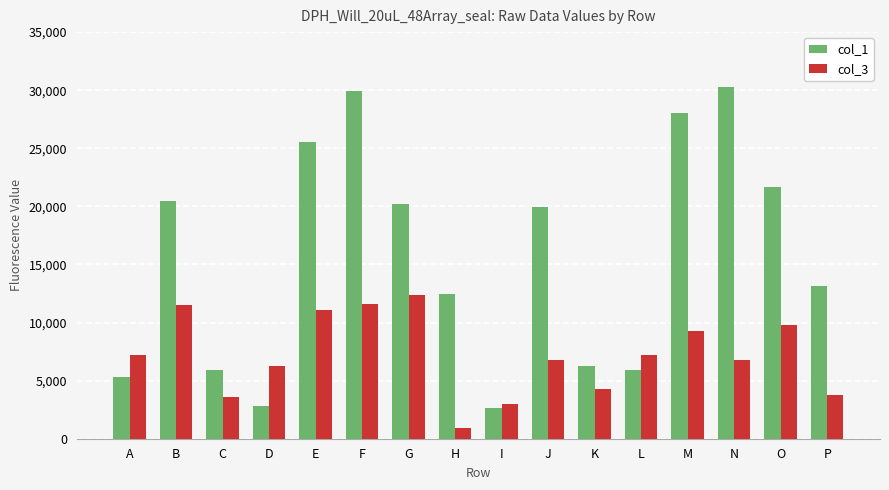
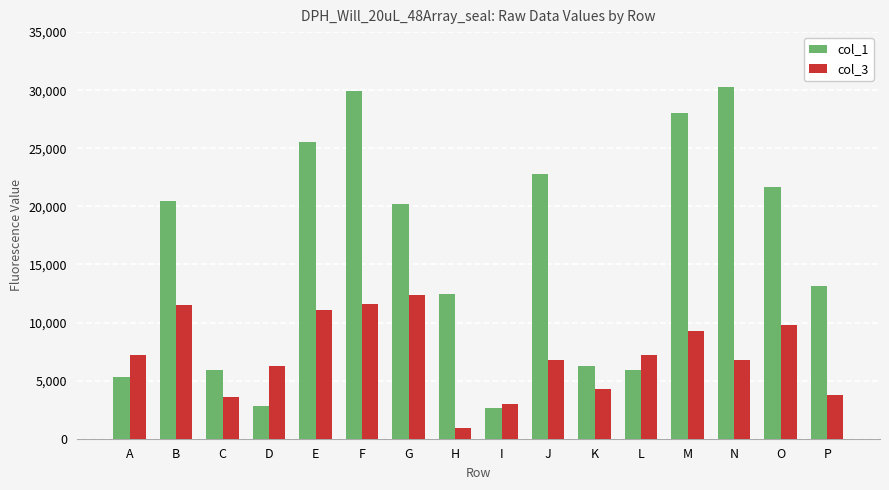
  {
    "col_1": {
      "A": "5,300",
      "B": "20,500",
      "C": "5,900",
      "D": "2,800",
      "E": "25,500",
      "F": "29,900",
      "G": "20,200",
      "H": "12,500",
      "I": "2,600",
-     "J": "19,900",
+     "J": "22,800",
      "K": "6,300",
      "L": "5,900",
      "M": "28,100",
      "N": "30,300",
      "O": "21,700",
      "P": "13,100"
    },
    "col_3": {
      "A": "7,200",
      "B": "11,500",
      "C": "3,600",
      "D": "6,200",
      "E": "11,100",
      "F": "11,600",
      "G": "12,400",
      "H": "900",
      "I": "3,000",
      "J": "6,800",
      "K": "4,300",
      "L": "7,200",
      "M": "9,300",
      "N": "6,800",
      "O": "9,800",
      "P": "3,700"
    }
  }
